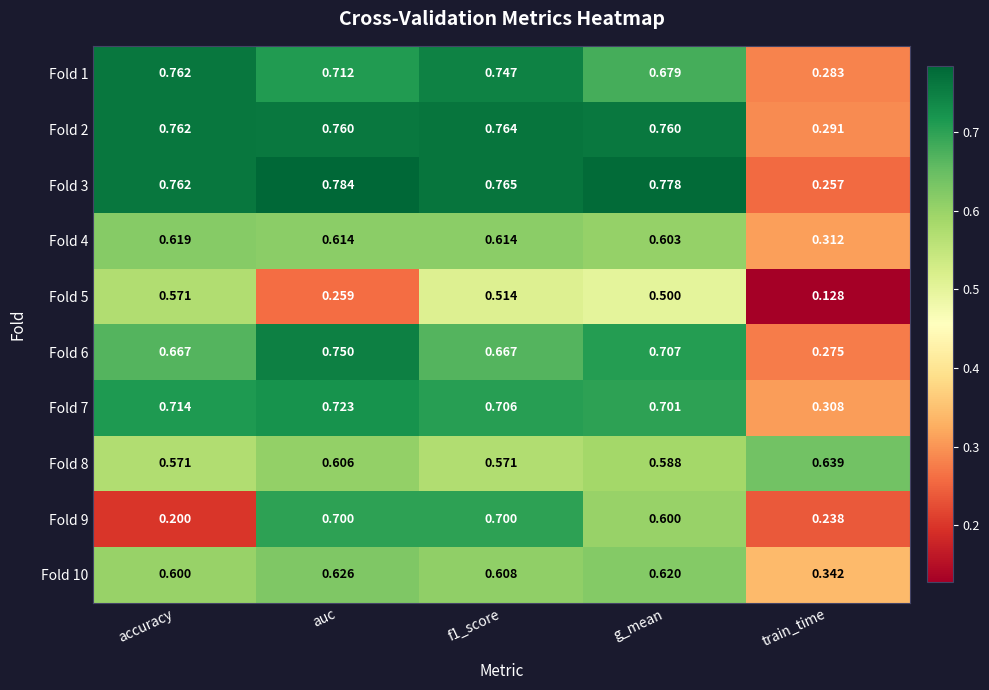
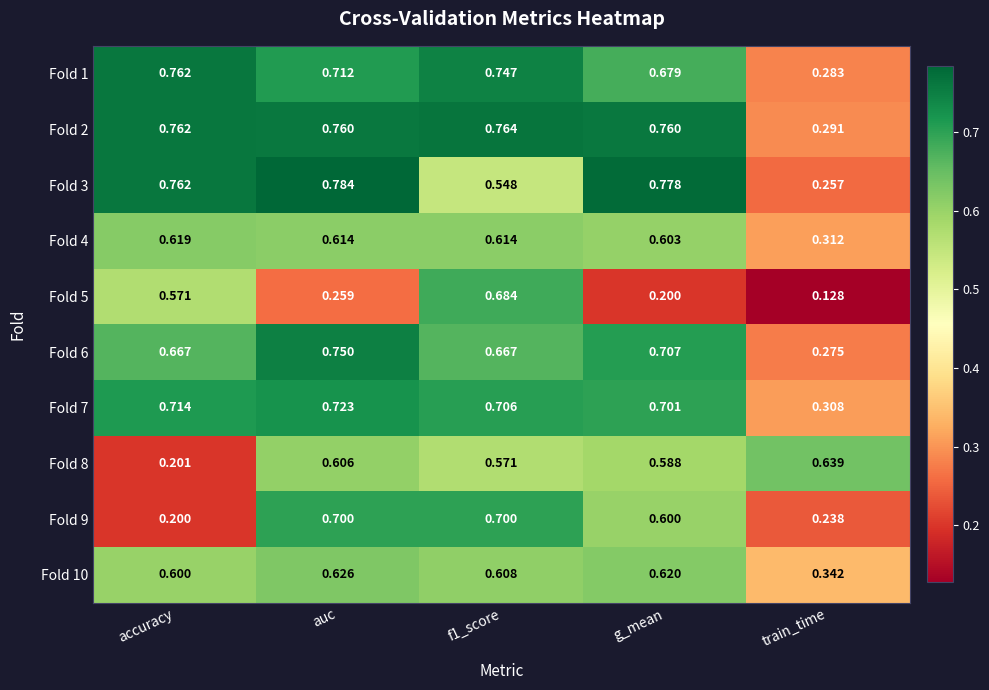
  {
    "Fold 1": {
      "accuracy": 0.762,
      "auc": 0.712,
      "f1_score": 0.747,
      "g_mean": 0.679,
      "train_time": 0.283
    },
    "Fold 2": {
      "accuracy": 0.762,
      "auc": 0.760,
      "f1_score": 0.764,
      "g_mean": 0.760,
      "train_time": 0.291
    },
    "Fold 3": {
      "accuracy": 0.762,
      "auc": 0.784,
-     "f1_score": 0.765,
+     "f1_score": 0.548,
      "g_mean": 0.778,
      "train_time": 0.257
    },
    "Fold 4": {
      "accuracy": 0.619,
      "auc": 0.614,
      "f1_score": 0.614,
      "g_mean": 0.603,
      "train_time": 0.312
    },
    "Fold 5": {
      "accuracy": 0.571,
      "auc": 0.259,
-     "f1_score": 0.514,
-     "g_mean": 0.500,
+     "f1_score": 0.684,
+     "g_mean": 0.200,
      "train_time": 0.128
    },
    "Fold 6": {
      "accuracy": 0.667,
      "auc": 0.750,
      "f1_score": 0.667,
      "g_mean": 0.707,
      "train_time": 0.275
    },
    "Fold 7": {
      "accuracy": 0.714,
      "auc": 0.723,
      "f1_score": 0.706,
      "g_mean": 0.701,
      "train_time": 0.308
    },
    "Fold 8": {
-     "accuracy": 0.571,
+     "accuracy": 0.201,
      "auc": 0.606,
      "f1_score": 0.571,
      "g_mean": 0.588,
      "train_time": 0.639
    },
    "Fold 9": {
      "accuracy": 0.200,
      "auc": 0.700,
      "f1_score": 0.700,
      "g_mean": 0.600,
      "train_time": 0.238
    },
    "Fold 10": {
      "accuracy": 0.600,
      "auc": 0.626,
      "f1_score": 0.608,
      "g_mean": 0.620,
      "train_time": 0.342
    }
  }
